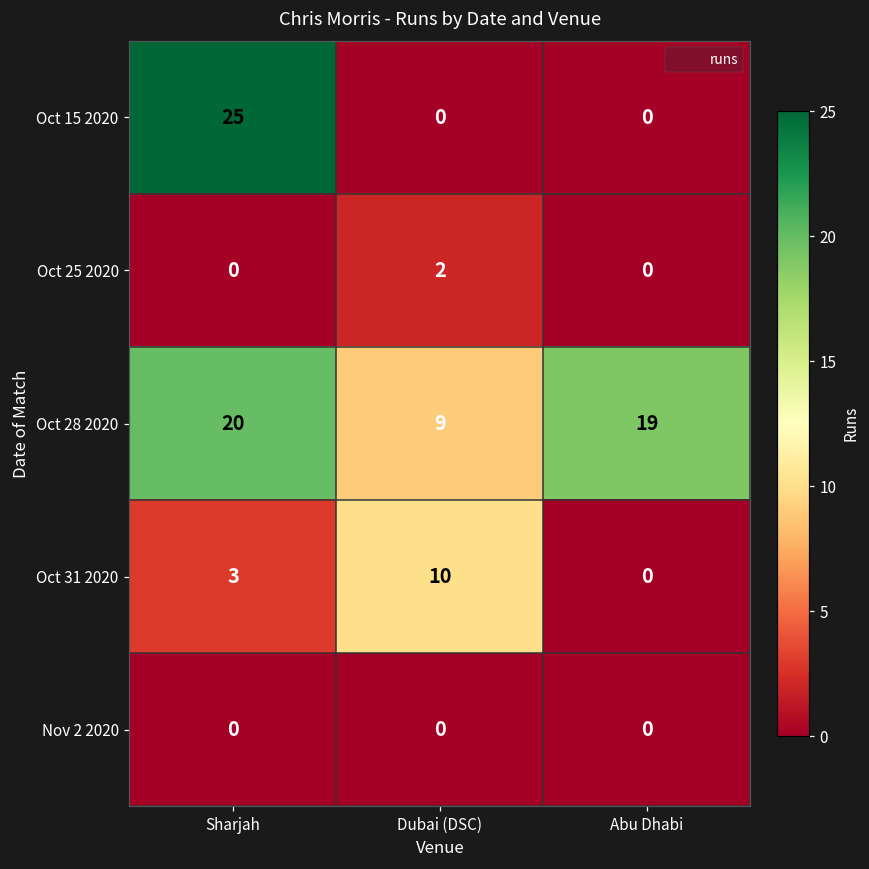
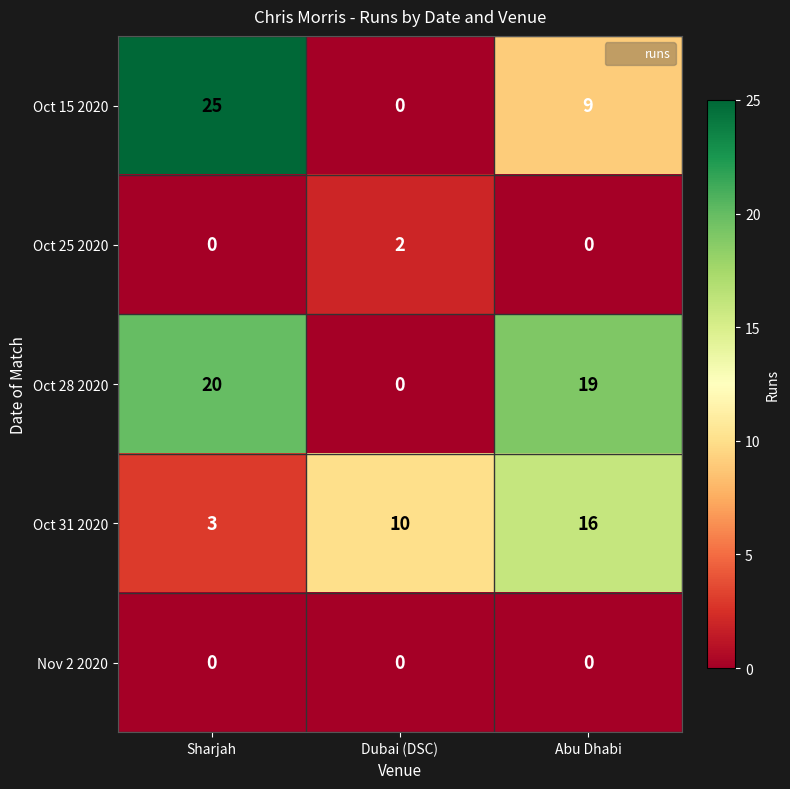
  {
    "Oct 15 2020": {
      "Sharjah": 25,
      "Dubai (DSC)": 0,
-     "Abu Dhabi": 0
+     "Abu Dhabi": 9
    },
    "Oct 25 2020": {
      "Sharjah": 0,
      "Dubai (DSC)": 2,
      "Abu Dhabi": 0
    },
    "Oct 28 2020": {
      "Sharjah": 20,
-     "Dubai (DSC)": 9,
+     "Dubai (DSC)": 0,
      "Abu Dhabi": 19
    },
    "Oct 31 2020": {
      "Sharjah": 3,
      "Dubai (DSC)": 10,
-     "Abu Dhabi": 0
+     "Abu Dhabi": 16
    },
    "Nov 2 2020": {
      "Sharjah": 0,
      "Dubai (DSC)": 0,
      "Abu Dhabi": 0
    }
  }
